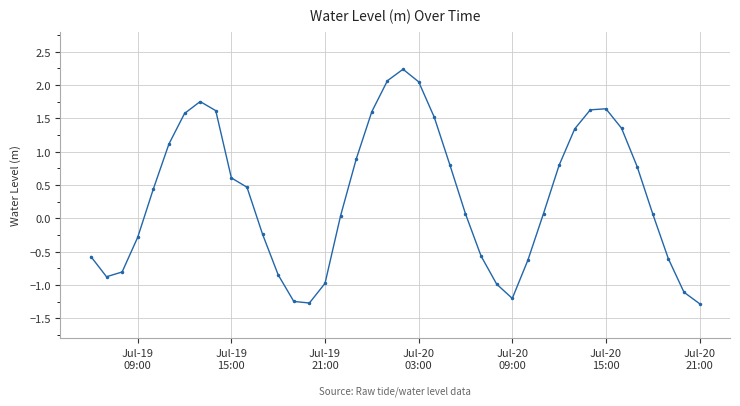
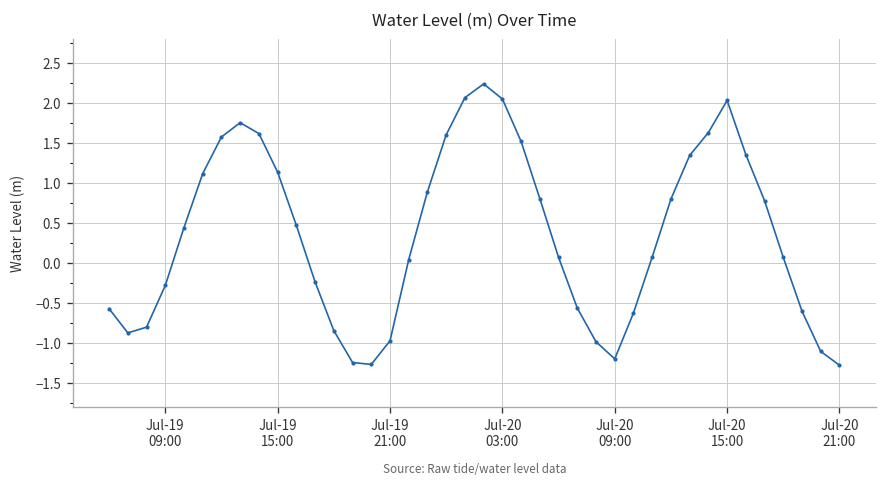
  {
    "Jul-19 09:00": -0.3,
-   "Jul-19 15:00": 0.6,
+   "Jul-19 15:00": 1.1,
    "Jul-19 21:00": -1.0,
    "Jul-20 03:00": 2.0,
    "Jul-20 09:00": -1.2,
-   "Jul-20 15:00": 1.6,
+   "Jul-20 15:00": 2.0,
    "Jul-20 21:00": -1.3
  }
